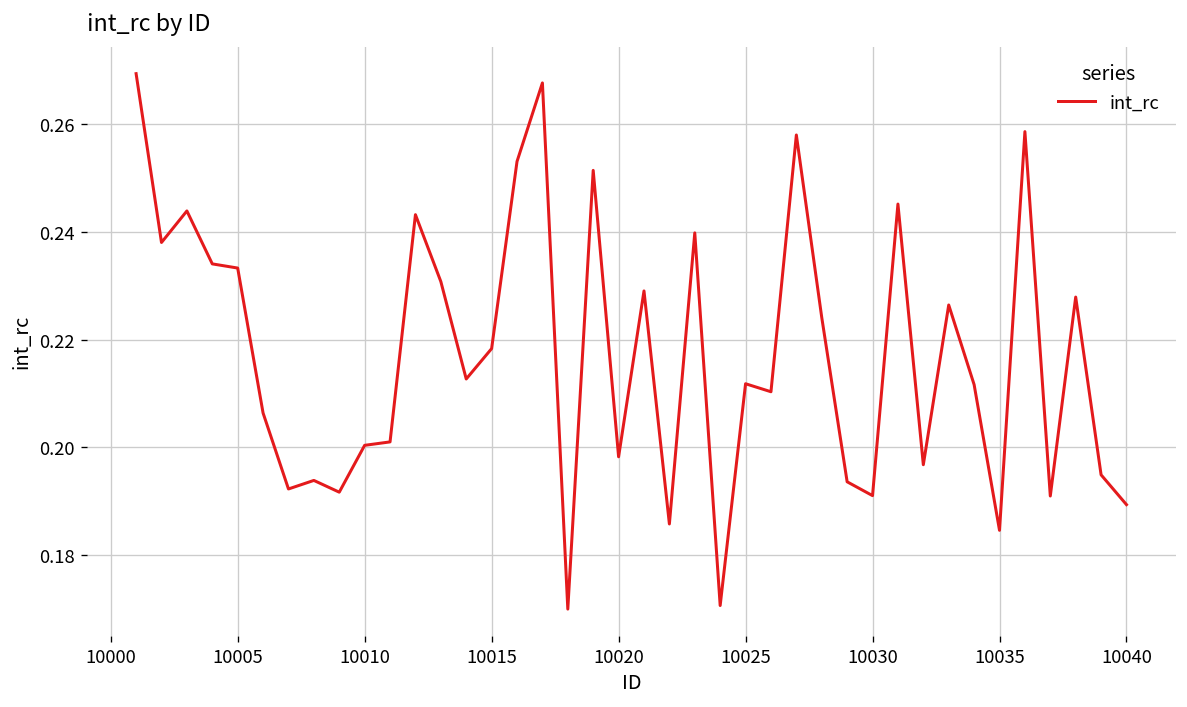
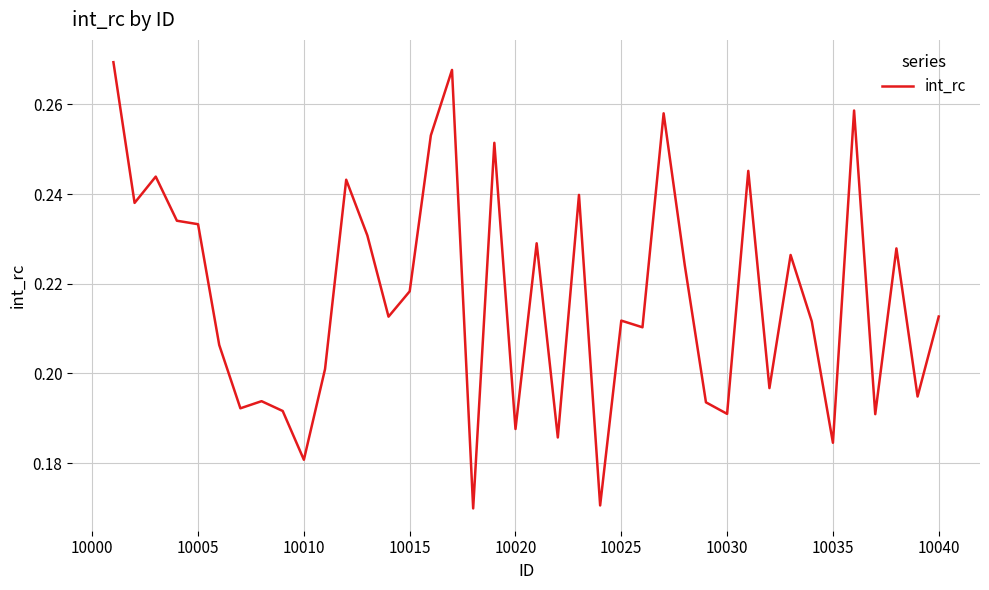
  {
    "10005": 0.233,
-   "10010": 0.200,
+   "10010": 0.181,
    "10015": 0.218,
-   "10020": 0.198,
+   "10020": 0.188,
    "10025": 0.212,
    "10030": 0.191,
    "10035": 0.185,
-   "10040": 0.189
+   "10040": 0.213
  }
